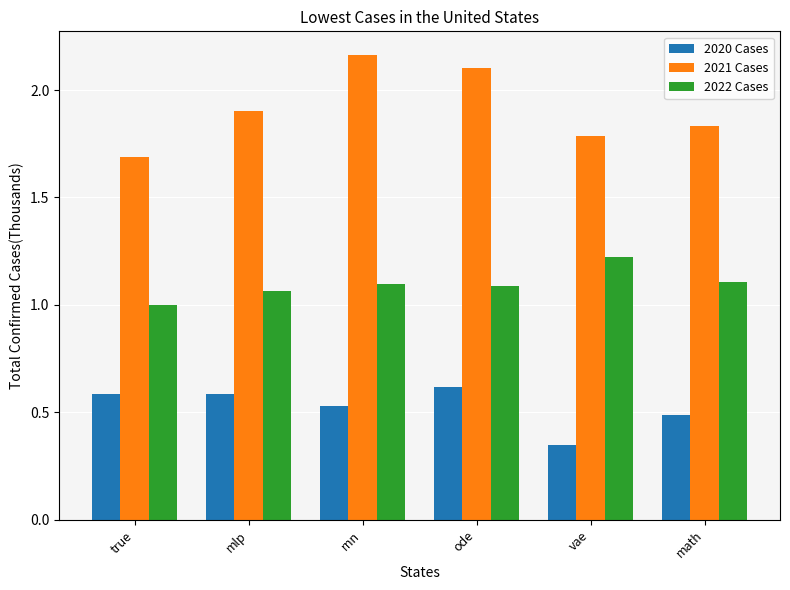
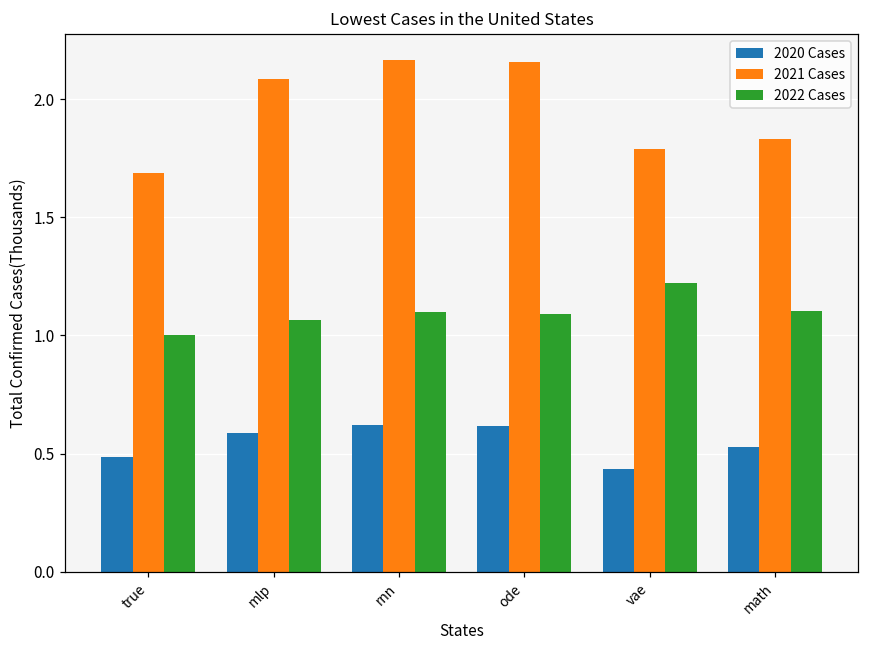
  {
    "2020 Cases": {
-     "true": 0.59,
+     "true": 0.49,
      "mlp": 0.59,
-     "rnn": 0.53,
+     "rnn": 0.62,
      "ode": 0.62,
-     "vae": 0.35,
-     "math": 0.49
+     "vae": 0.43,
+     "math": 0.53
    },
    "2021 Cases": {
      "true": 1.69,
-     "mlp": 1.90,
+     "mlp": 2.09,
      "rnn": 2.17,
-     "ode": 2.10,
+     "ode": 2.16,
      "vae": 1.79,
      "math": 1.83
    },
    "2022 Cases": {
      "true": 1.00,
      "mlp": 1.07,
      "rnn": 1.10,
      "ode": 1.09,
      "vae": 1.22,
      "math": 1.11
    }
  }
